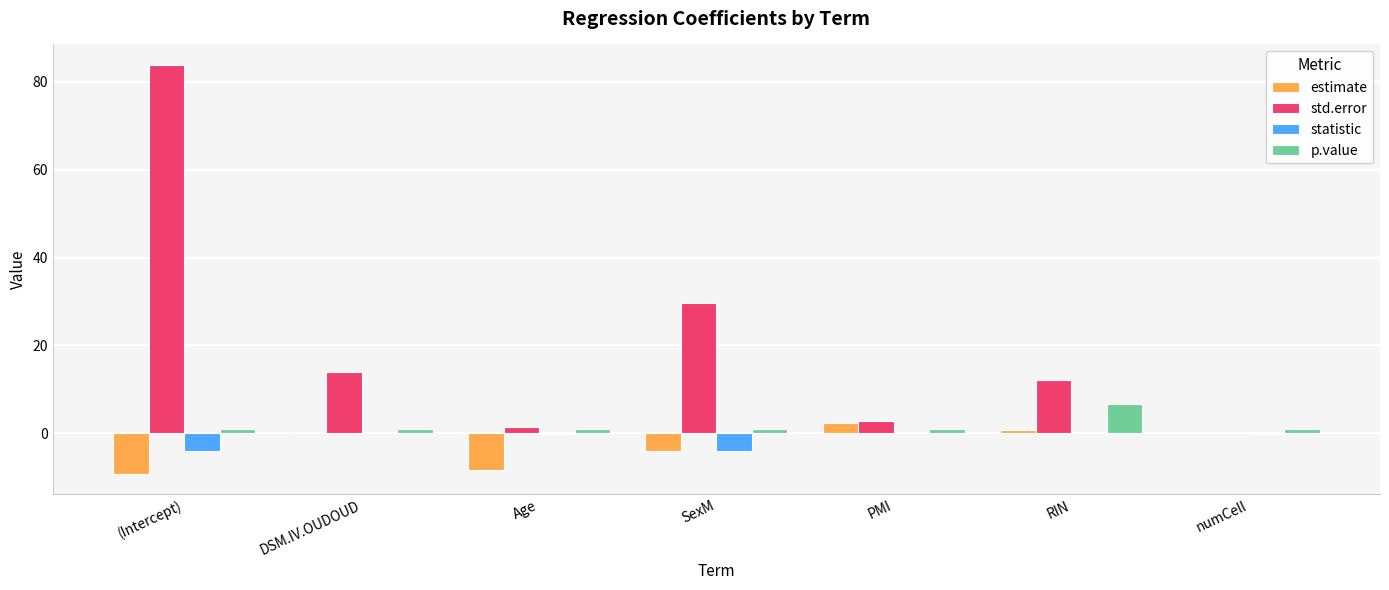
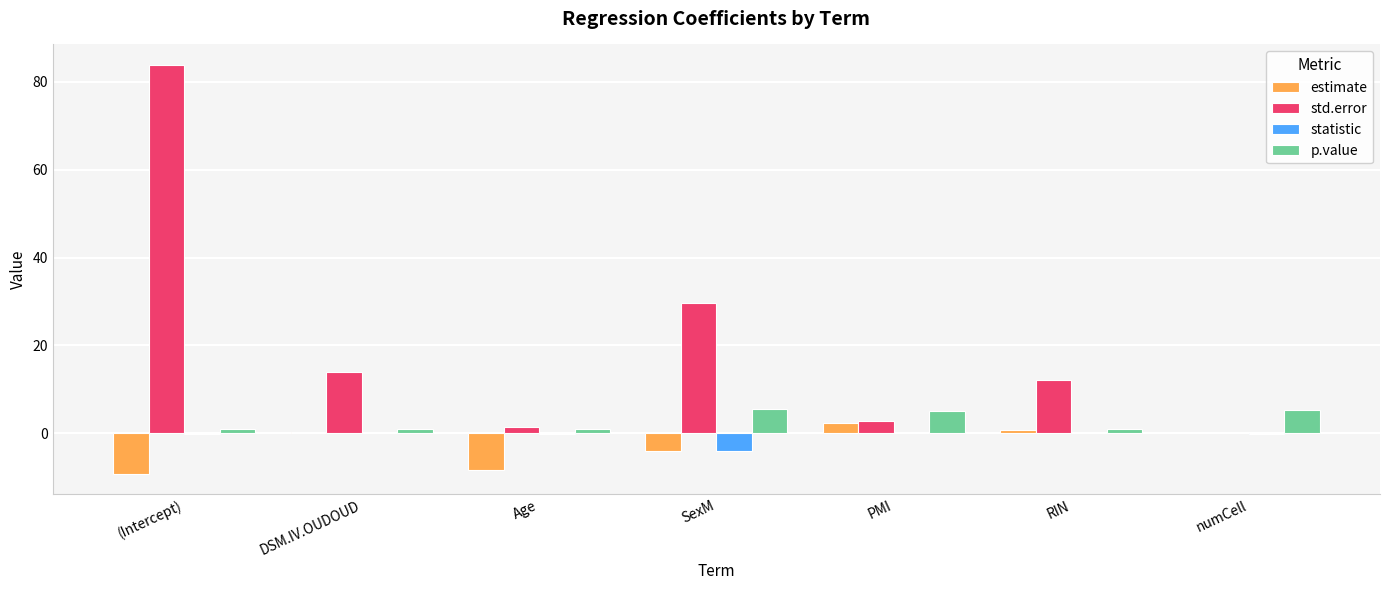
  {
    "estimate": {
      "(Intercept)": -9,
      "Age": -8,
      "SexM": -4,
      "PMI": 2,
      "RIN": 1
    },
    "std.error": {
      "(Intercept)": 84,
      "DSM.IV.OUDOUD": 14,
      "Age": 1,
      "SexM": 30,
      "PMI": 3,
      "RIN": 12
    },
    "statistic": {
-     "(Intercept)": -4,
+     "(Intercept)": 0,
      "SexM": -4
    },
    "p.value": {
      "(Intercept)": 1,
      "DSM.IV.OUDOUD": 1,
      "Age": 1,
-     "SexM": 1,
-     "PMI": 1,
-     "RIN": 7,
-     "numCell": 1
+     "SexM": 5,
+     "PMI": 5,
+     "RIN": 1,
+     "numCell": 5
    }
  }
